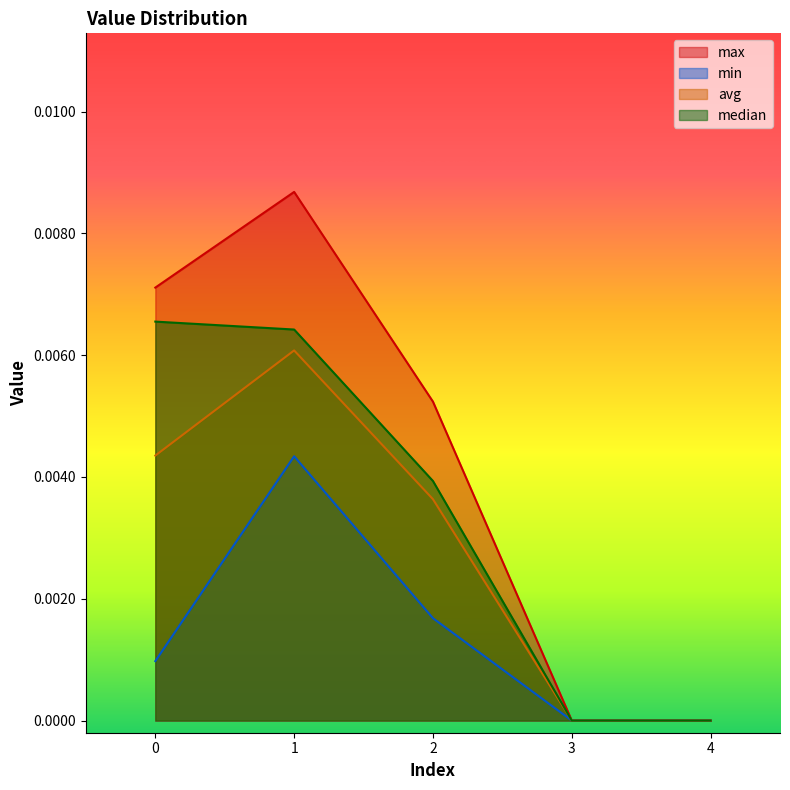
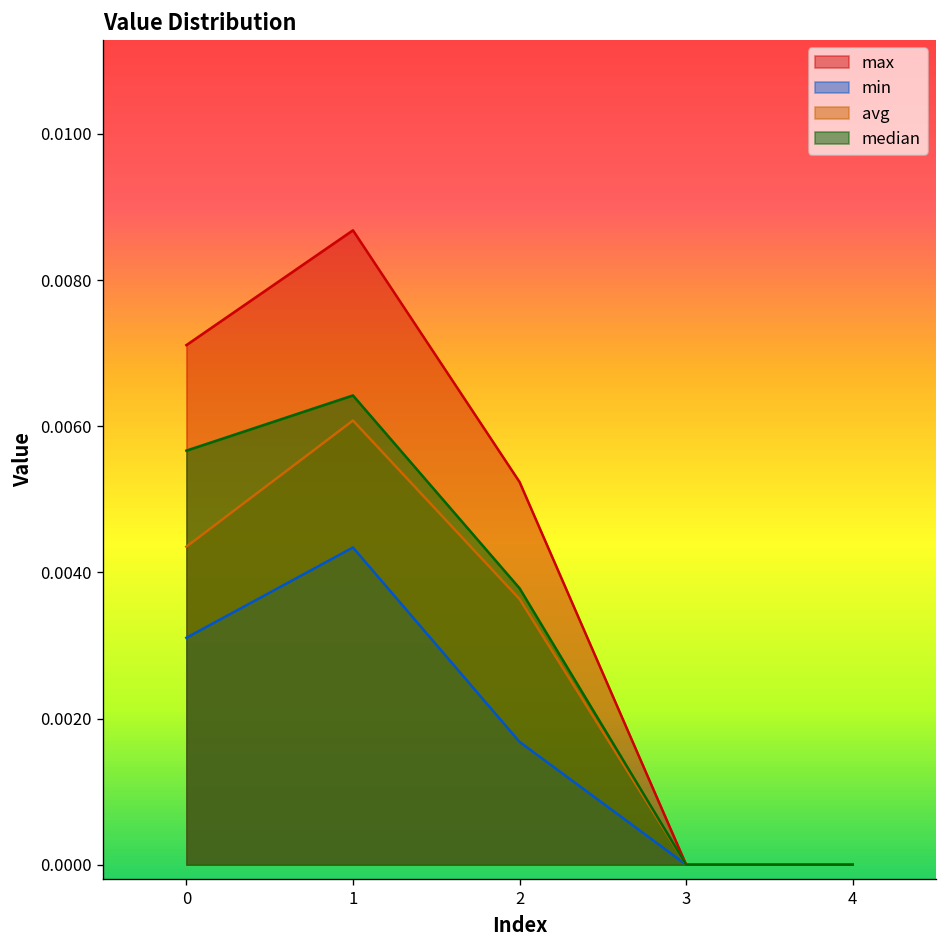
  {
    "min": {
-     "0": 0.0010,
+     "0": 0.0031,
      "1": 0.0043,
      "2": 0.0017
    },
    "median": {
-     "0": 0.0066,
+     "0": 0.0057,
      "1": 0.0064,
-     "2": 0.0039
+     "2": 0.0038
    }
  }
